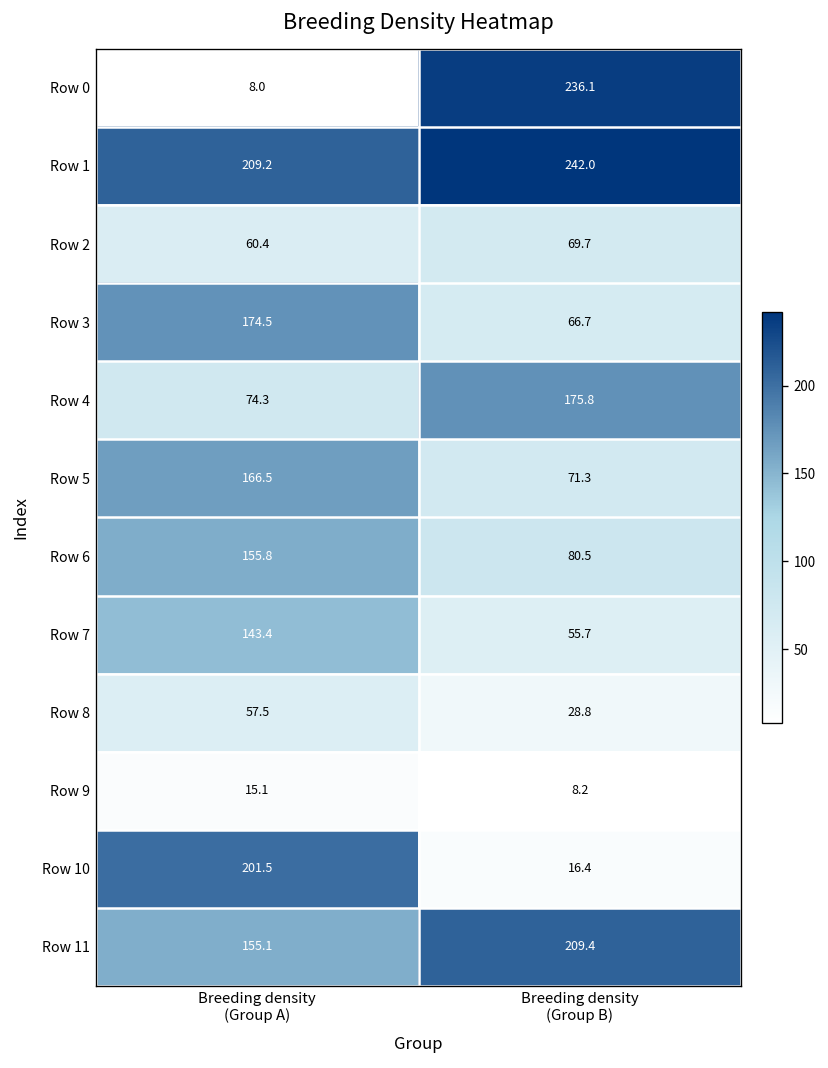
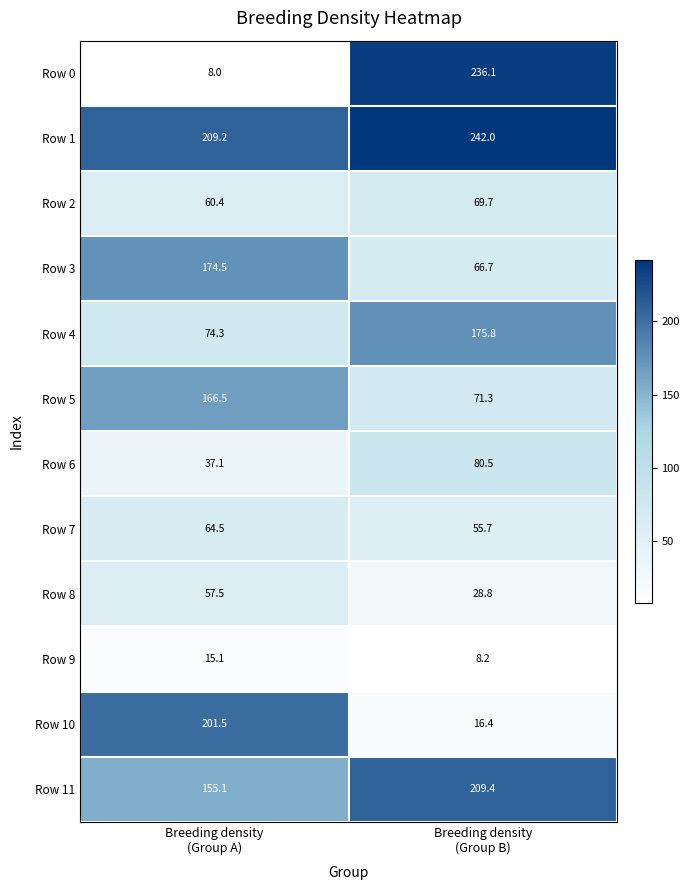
  {
    "Row 0": {
      "Breeding density (Group A)": 8.0,
      "Breeding density (Group B)": 236.1
    },
    "Row 1": {
      "Breeding density (Group A)": 209.2,
      "Breeding density (Group B)": 242.0
    },
    "Row 2": {
      "Breeding density (Group A)": 60.4,
      "Breeding density (Group B)": 69.7
    },
    "Row 3": {
      "Breeding density (Group A)": 174.5,
      "Breeding density (Group B)": 66.7
    },
    "Row 4": {
      "Breeding density (Group A)": 74.3,
      "Breeding density (Group B)": 175.8
    },
    "Row 5": {
      "Breeding density (Group A)": 166.5,
      "Breeding density (Group B)": 71.3
    },
    "Row 6": {
-     "Breeding density (Group A)": 155.8,
+     "Breeding density (Group A)": 37.1,
      "Breeding density (Group B)": 80.5
    },
    "Row 7": {
-     "Breeding density (Group A)": 143.4,
+     "Breeding density (Group A)": 64.5,
      "Breeding density (Group B)": 55.7
    },
    "Row 8": {
      "Breeding density (Group A)": 57.5,
      "Breeding density (Group B)": 28.8
    },
    "Row 9": {
      "Breeding density (Group A)": 15.1,
      "Breeding density (Group B)": 8.2
    },
    "Row 10": {
      "Breeding density (Group A)": 201.5,
      "Breeding density (Group B)": 16.4
    },
    "Row 11": {
      "Breeding density (Group A)": 155.1,
      "Breeding density (Group B)": 209.4
    }
  }
